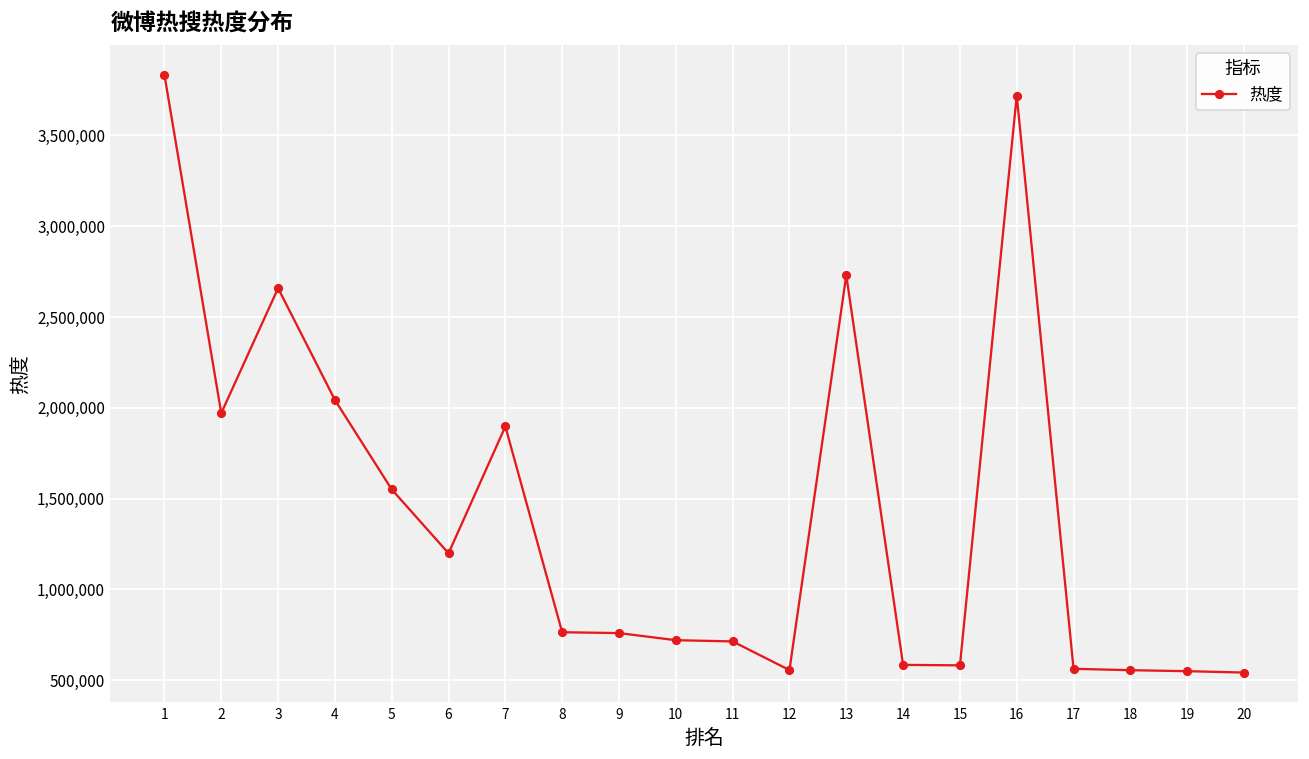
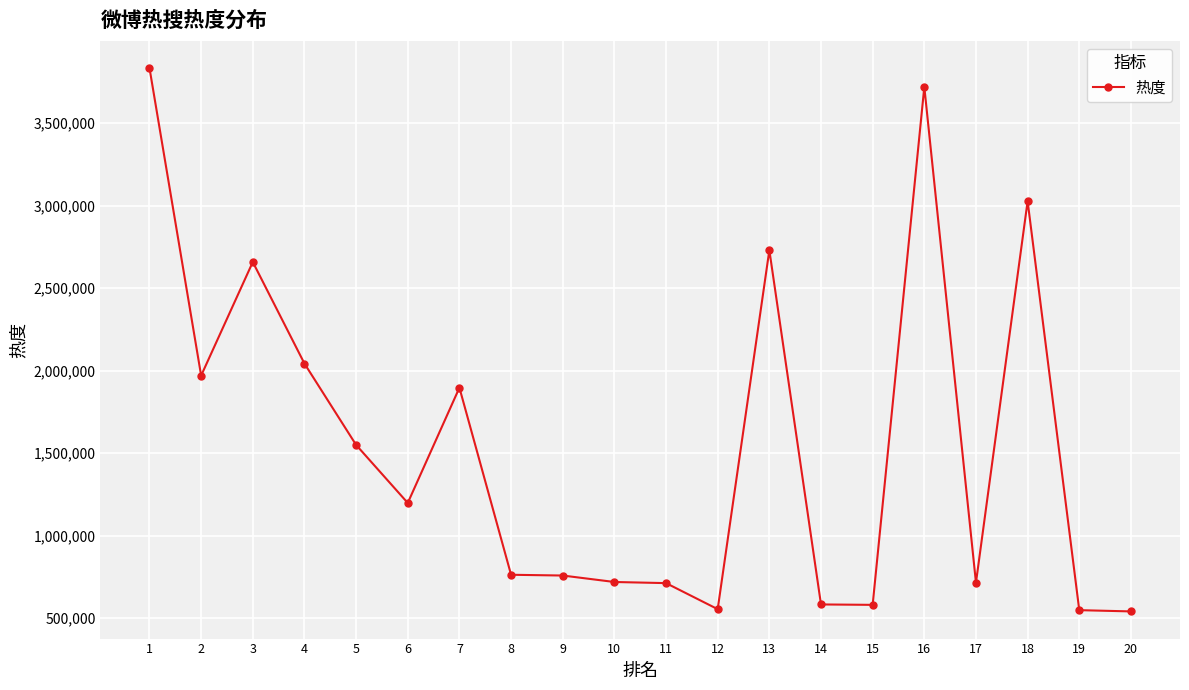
  {
    "1": "3,830,000",
    "2": "1,970,000",
    "3": "2,660,000",
    "4": "2,040,000",
    "5": "1,550,000",
    "6": "1,200,000",
    "7": "1,900,000",
    "8": "760,000",
    "9": "760,000",
    "10": "720,000",
    "11": "710,000",
    "12": "560,000",
    "13": "2,730,000",
    "14": "580,000",
    "15": "580,000",
    "16": "3,720,000",
-   "17": "560,000",
-   "18": "550,000",
+   "17": "720,000",
+   "18": "3,030,000",
    "19": "550,000",
    "20": "540,000"
  }
